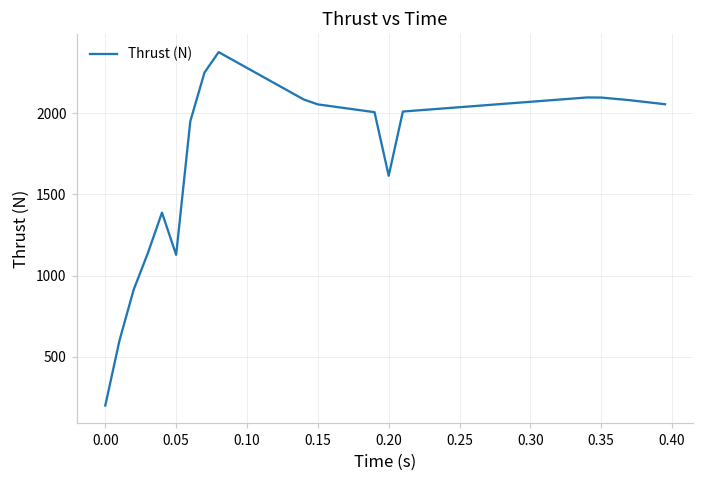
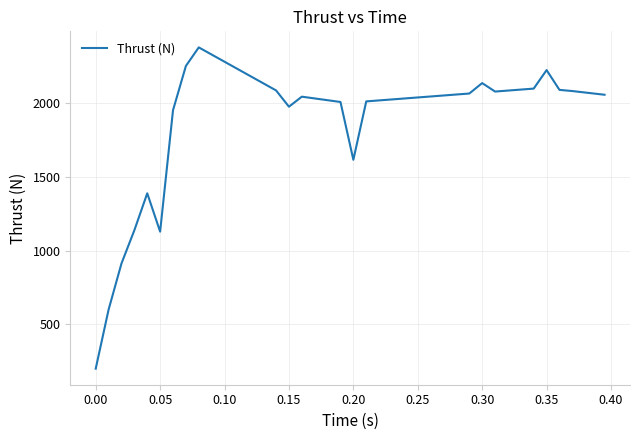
  {
    "0.00": 200,
    "0.05": 1130,
    "0.10": 2280,
-   "0.15": 2050,
+   "0.15": 1970,
    "0.20": 1610,
    "0.25": 2040,
-   "0.30": 2070,
-   "0.35": 2100
+   "0.30": 2130,
+   "0.35": 2220
  }
